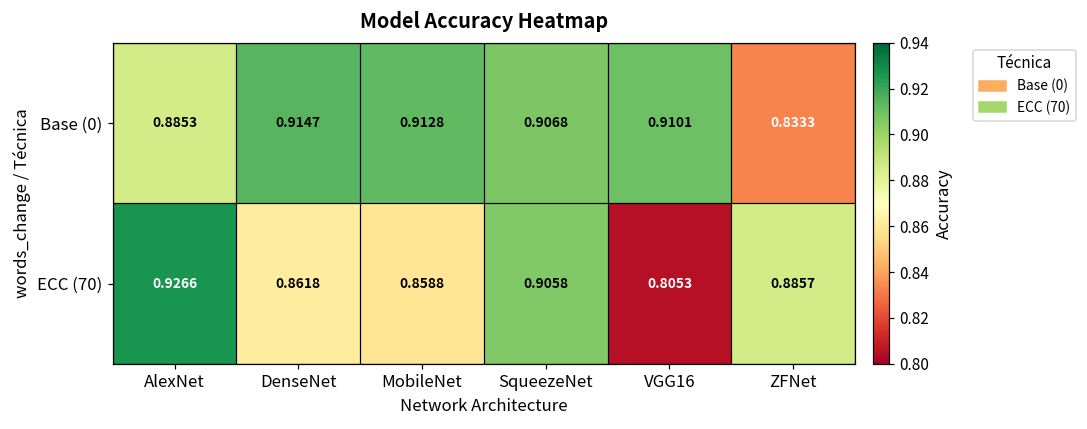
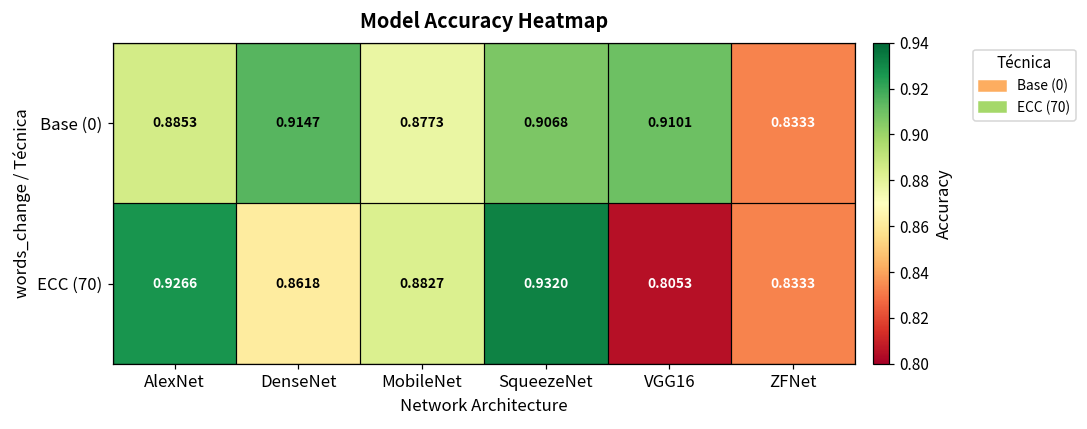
  {
    "Base (0)": {
      "AlexNet": 0.8853,
      "DenseNet": 0.9147,
-     "MobileNet": 0.9128,
+     "MobileNet": 0.8773,
      "SqueezeNet": 0.9068,
      "VGG16": 0.9101,
      "ZFNet": 0.8333
    },
    "ECC (70)": {
      "AlexNet": 0.9266,
      "DenseNet": 0.8618,
-     "MobileNet": 0.8588,
-     "SqueezeNet": 0.9058,
+     "MobileNet": 0.8827,
+     "SqueezeNet": 0.9320,
      "VGG16": 0.8053,
-     "ZFNet": 0.8857
+     "ZFNet": 0.8333
    }
  }
